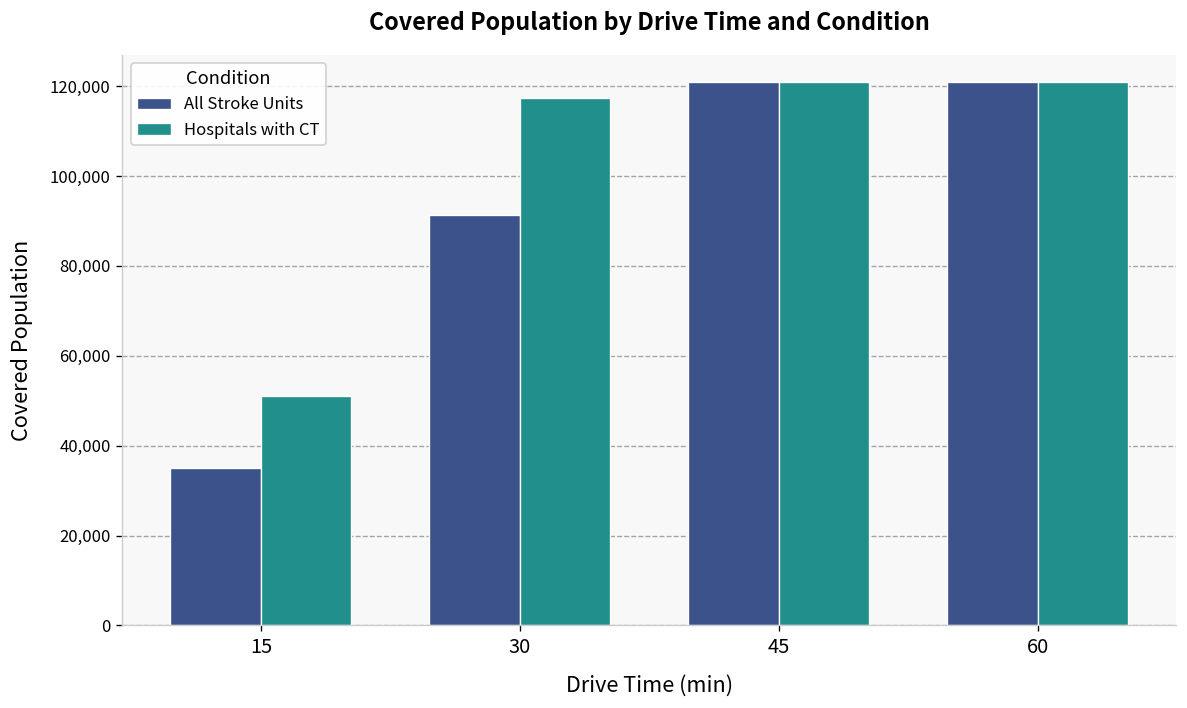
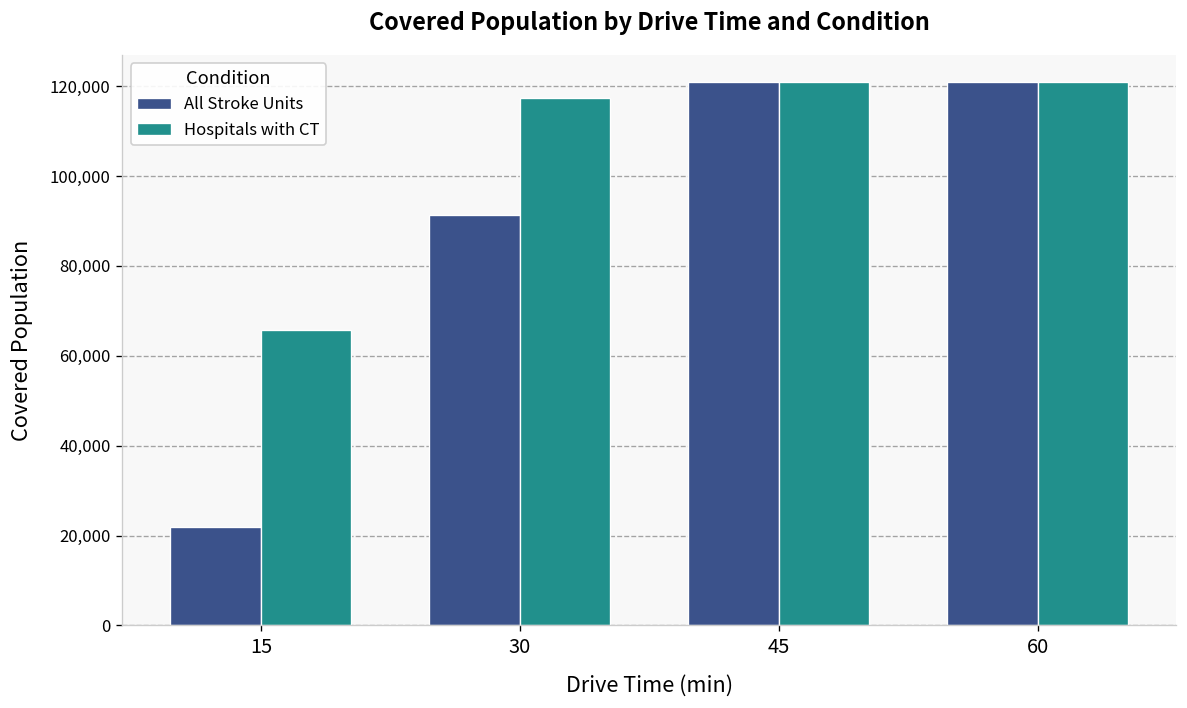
  {
    "All Stroke Units": {
-     "15": "35,000",
+     "15": "22,000",
      "30": "91,000",
      "45": "121,000",
      "60": "121,000"
    },
    "Hospitals with CT": {
-     "15": "51,000",
+     "15": "66,000",
      "30": "117,000",
      "45": "121,000",
      "60": "121,000"
    }
  }
